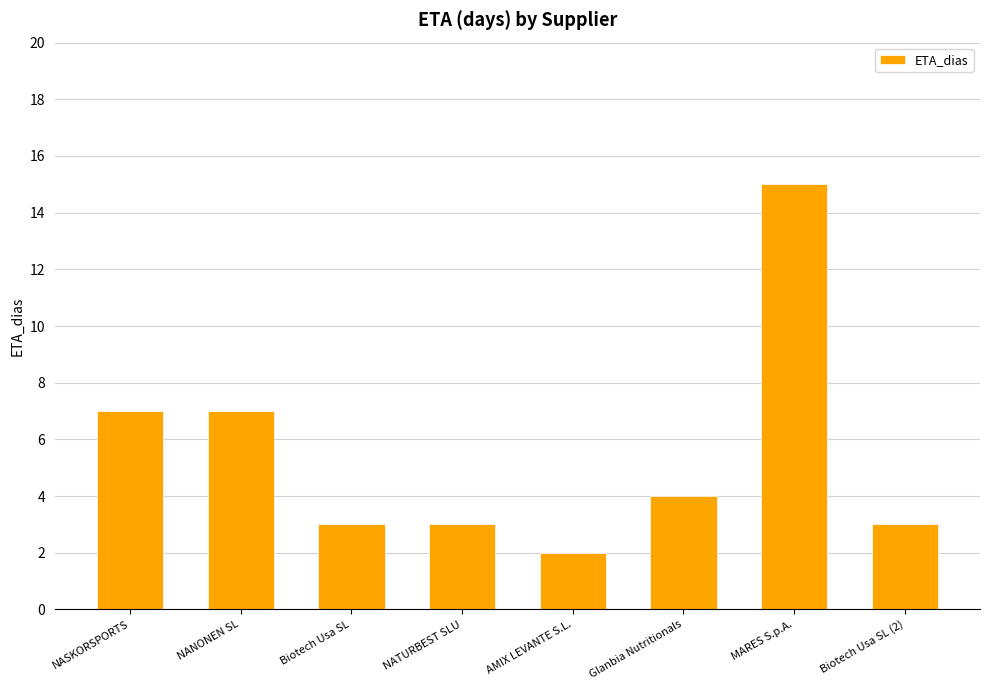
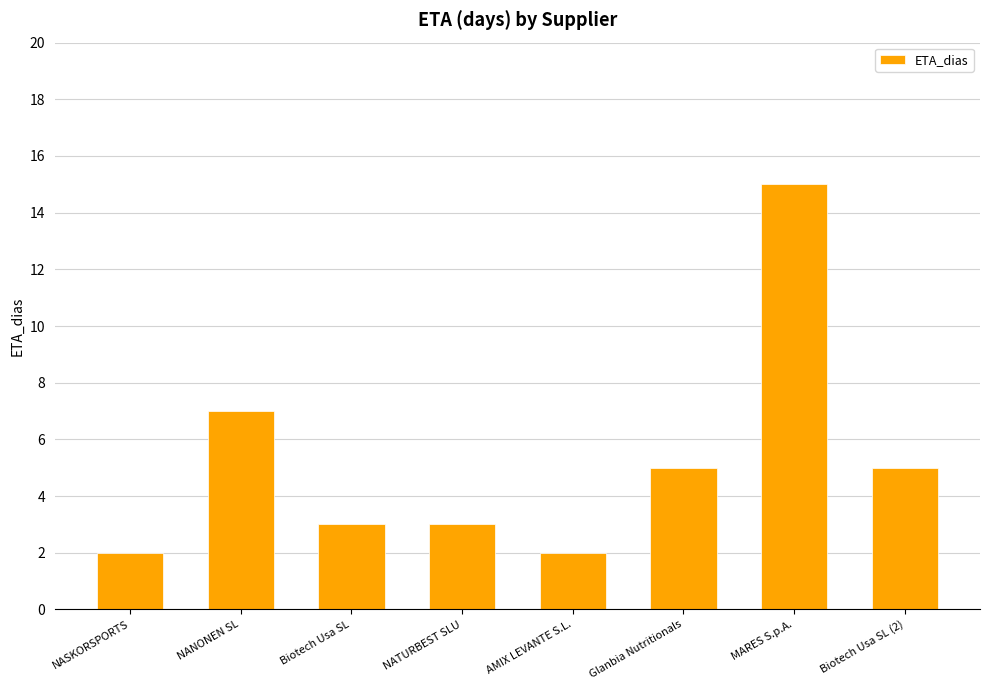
  {
-   "NASKORSPORTS": 7,
+   "NASKORSPORTS": 2,
    "NANONEN SL": 7,
    "Biotech Usa SL": 3,
    "NATURBEST SLU": 3,
    "AMIX LEVANTE S.L.": 2,
-   "Glanbia Nutritionals": 4,
+   "Glanbia Nutritionals": 5,
    "MARES S.p.A.": 15,
-   "Biotech Usa SL (2)": 3
+   "Biotech Usa SL (2)": 5
  }
